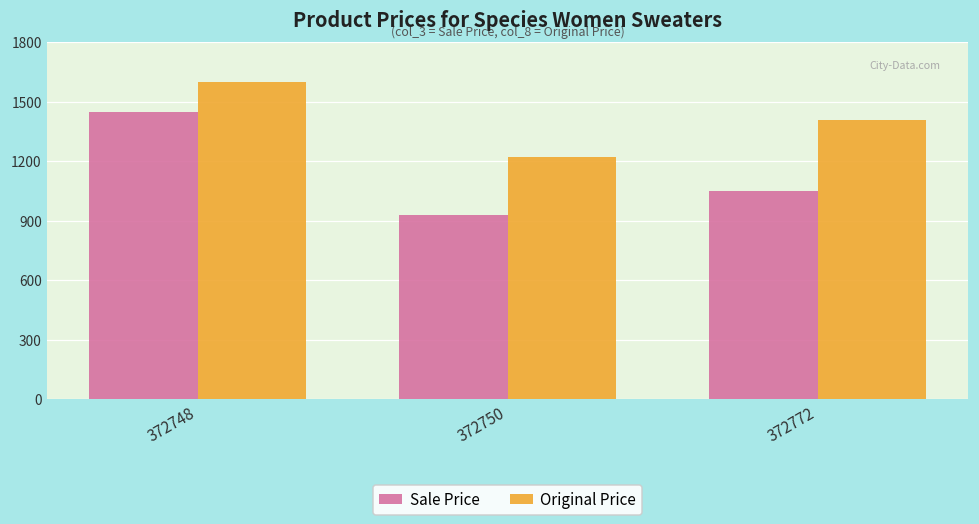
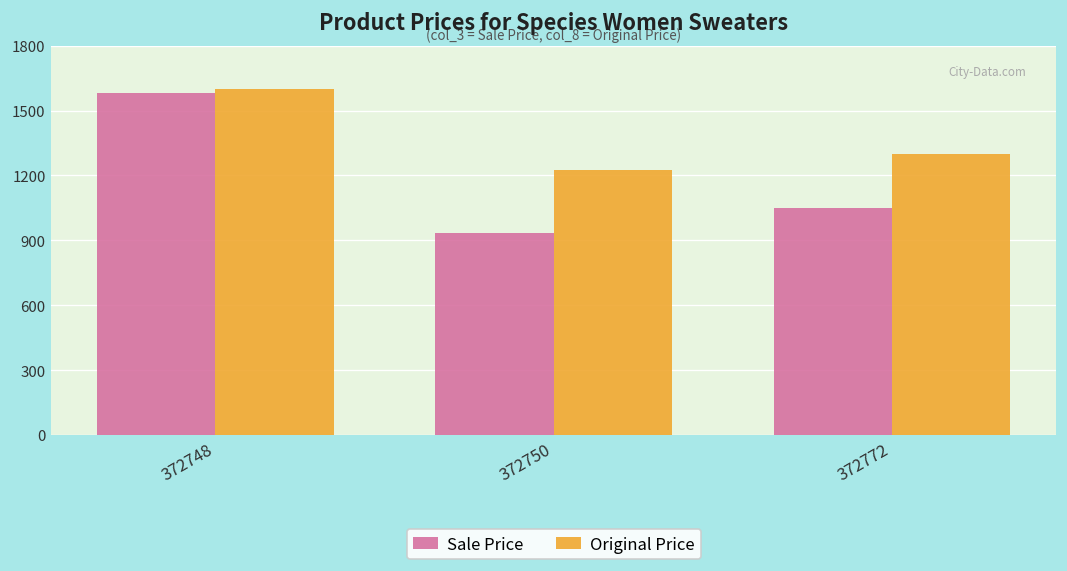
  {
    "Sale Price": {
-     "372748": 1450,
+     "372748": 1580,
      "372750": 930,
      "372772": 1050
    },
    "Original Price": {
      "372748": 1600,
      "372750": 1220,
-     "372772": 1410
+     "372772": 1300
    }
  }
